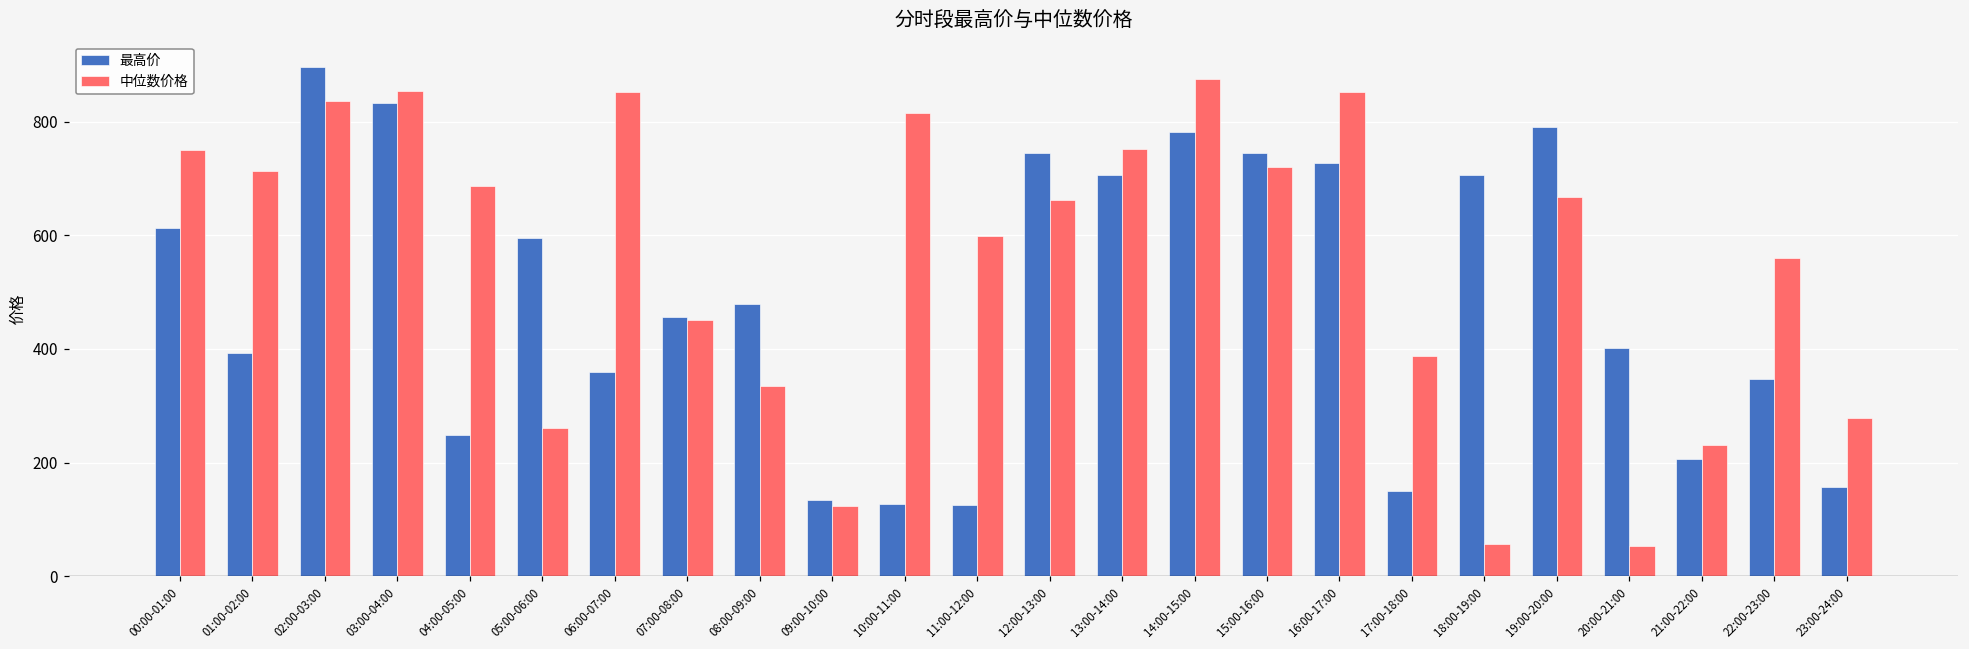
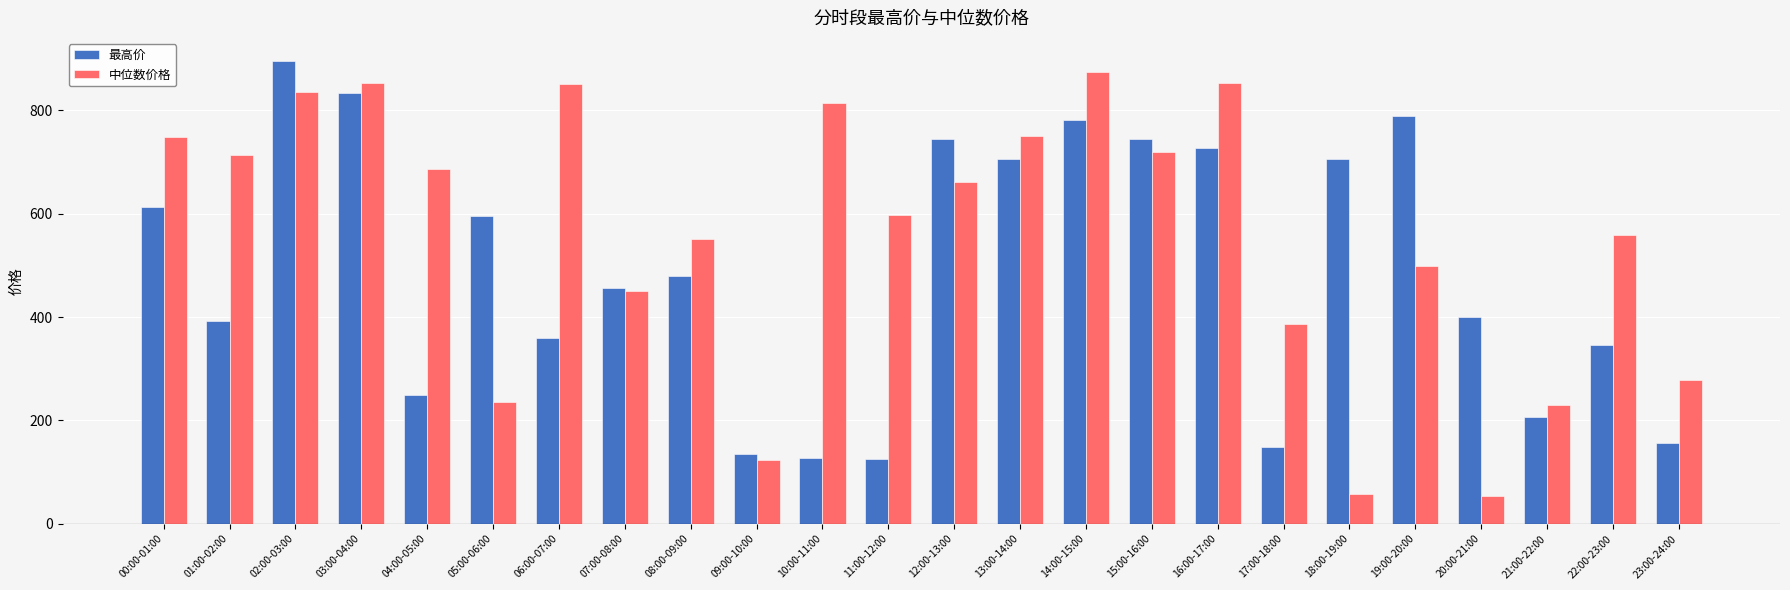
  {
    "最高价": {
      "00:00-01:00": 610,
      "01:00-02:00": 390,
      "02:00-03:00": 900,
      "03:00-04:00": 830,
      "04:00-05:00": 250,
      "05:00-06:00": 600,
      "06:00-07:00": 360,
      "07:00-08:00": 460,
      "08:00-09:00": 480,
      "09:00-10:00": 130,
      "10:00-11:00": 130,
      "11:00-12:00": 120,
      "12:00-13:00": 740,
      "13:00-14:00": 710,
      "14:00-15:00": 780,
      "15:00-16:00": 750,
      "16:00-17:00": 730,
      "17:00-18:00": 150,
      "18:00-19:00": 710,
      "19:00-20:00": 790,
      "20:00-21:00": 400,
      "21:00-22:00": 210,
      "22:00-23:00": 350,
      "23:00-24:00": 160
    },
    "中位数价格": {
      "00:00-01:00": 750,
      "01:00-02:00": 710,
      "02:00-03:00": 840,
      "03:00-04:00": 850,
      "04:00-05:00": 690,
-     "05:00-06:00": 260,
+     "05:00-06:00": 240,
      "06:00-07:00": 850,
      "07:00-08:00": 450,
-     "08:00-09:00": 330,
+     "08:00-09:00": 550,
      "09:00-10:00": 120,
      "10:00-11:00": 820,
      "11:00-12:00": 600,
      "12:00-13:00": 660,
      "13:00-14:00": 750,
      "14:00-15:00": 880,
      "15:00-16:00": 720,
      "16:00-17:00": 850,
      "17:00-18:00": 390,
      "18:00-19:00": 60,
-     "19:00-20:00": 670,
+     "19:00-20:00": 500,
      "20:00-21:00": 50,
      "21:00-22:00": 230,
      "22:00-23:00": 560,
      "23:00-24:00": 280
    }
  }
